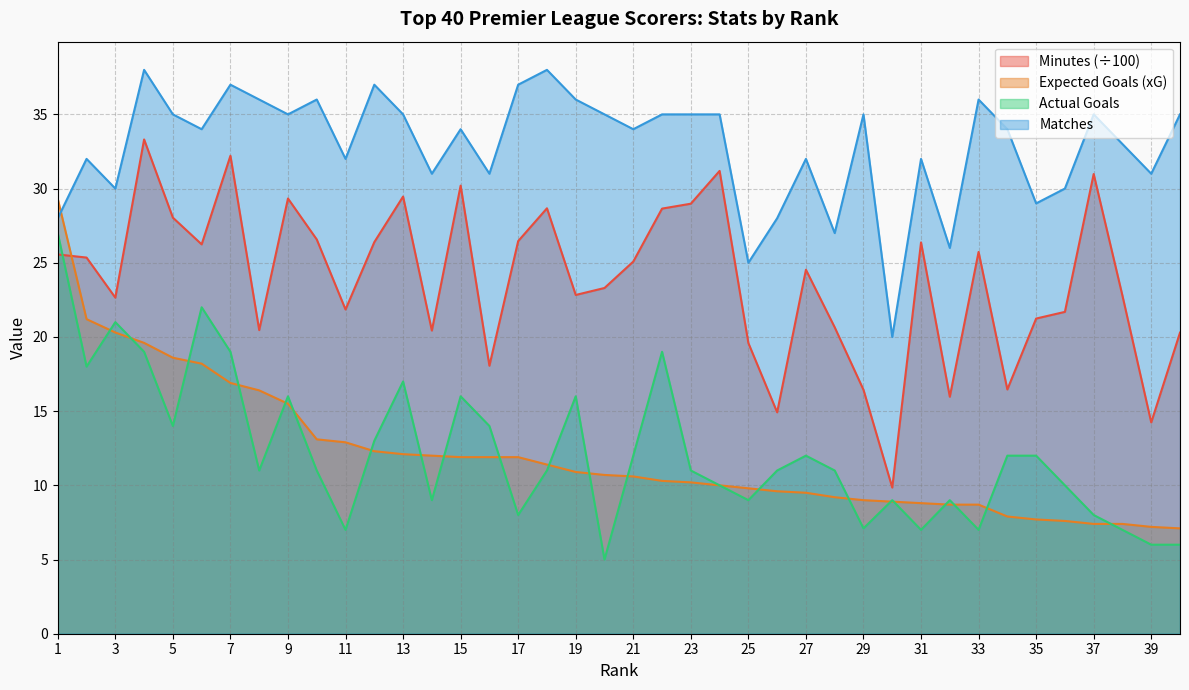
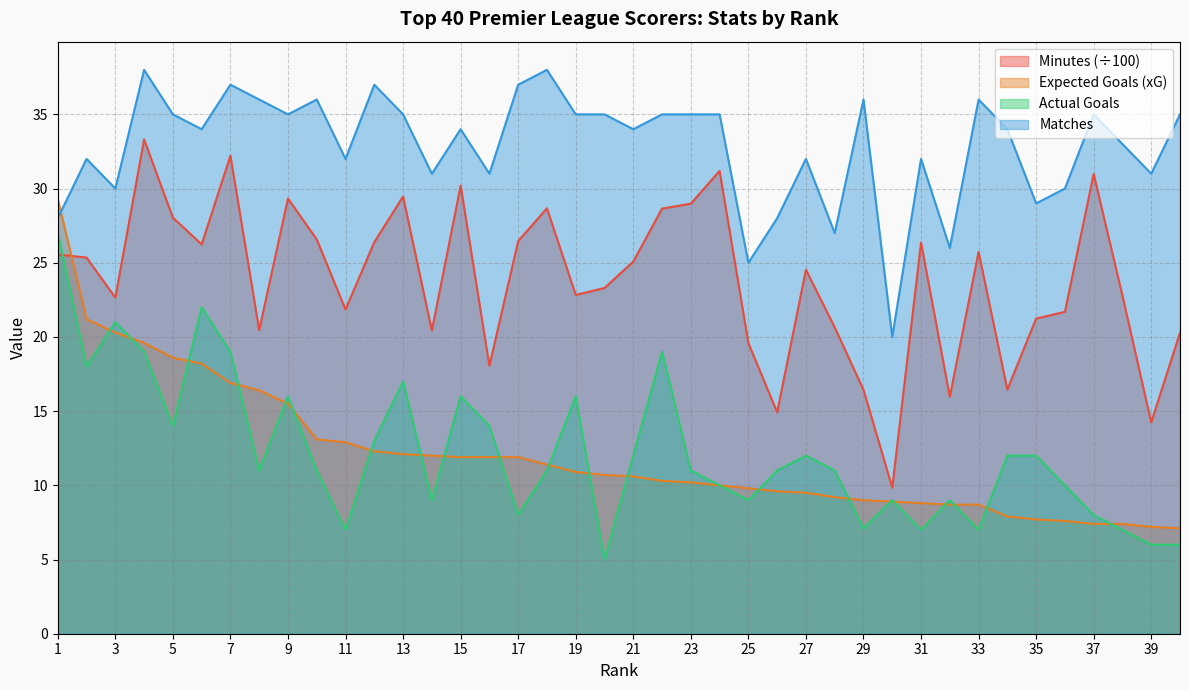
  {
    "Actual Goals": {
      "1": 27,
      "3": 21,
      "5": 14,
      "7": 19,
      "9": 16,
      "11": 7,
      "13": 17,
      "15": 16,
      "17": 8,
      "19": 16,
      "21": 12,
      "23": 11,
      "25": 9,
      "27": 12,
      "29": 7,
      "31": 7,
      "33": 7,
      "35": 12,
      "37": 8,
      "39": 6
    },
    "Matches": {
      "1": 28,
      "3": 30,
      "5": 35,
      "7": 37,
      "9": 35,
      "11": 32,
      "13": 35,
      "15": 34,
      "17": 37,
-     "19": 36,
+     "19": 35,
      "21": 34,
      "23": 35,
      "25": 25,
      "27": 32,
-     "29": 35,
+     "29": 36,
      "31": 32,
      "33": 36,
      "35": 29,
      "39": 31
    }
  }
